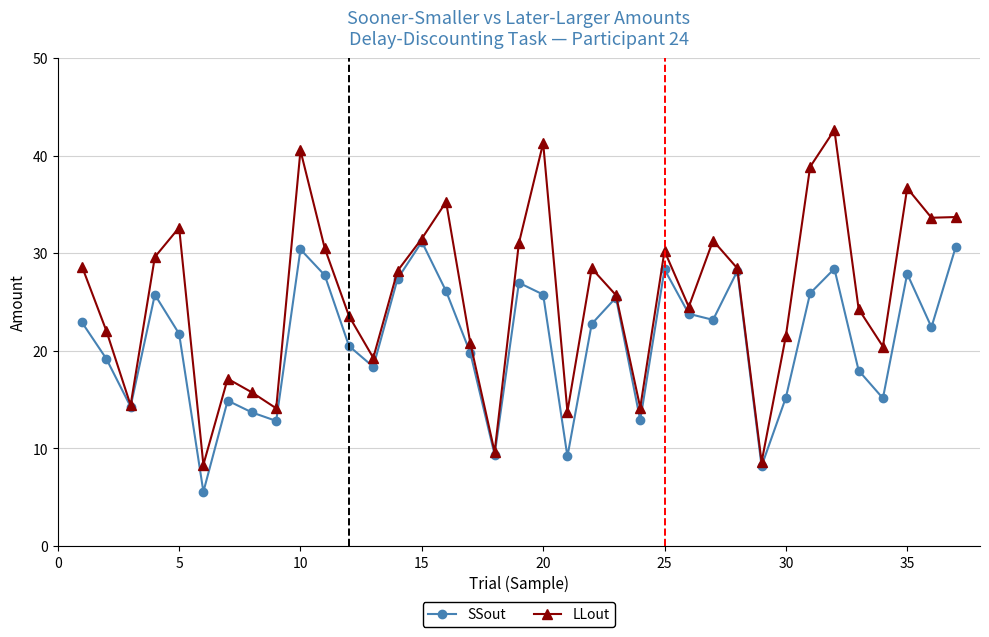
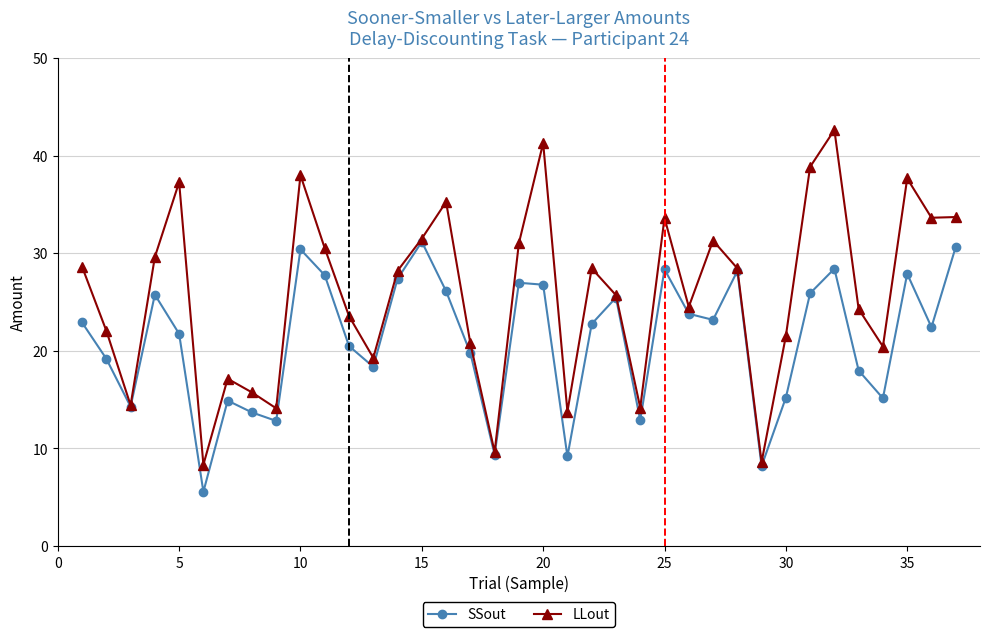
  {
    "SSout": {
      "5": 22,
      "10": 30,
      "15": 31,
-     "20": 26,
+     "20": 27,
      "25": 28,
      "30": 15,
      "35": 28
    },
    "LLout": {
-     "5": 33,
-     "10": 41,
+     "5": 37,
+     "10": 38,
      "15": 31,
      "20": 41,
-     "25": 30,
+     "25": 34,
      "30": 22,
-     "35": 37
+     "35": 38
    }
  }
